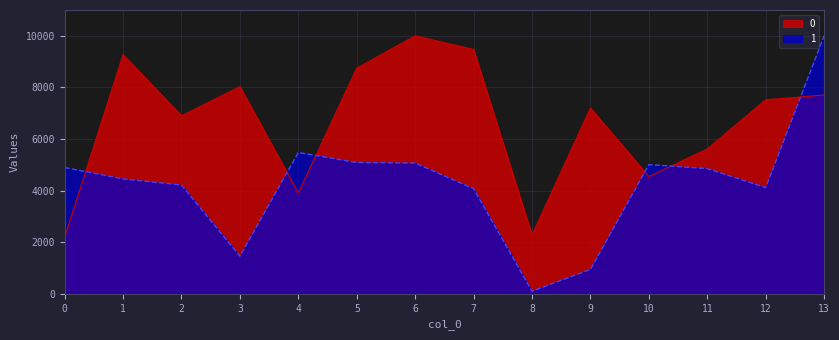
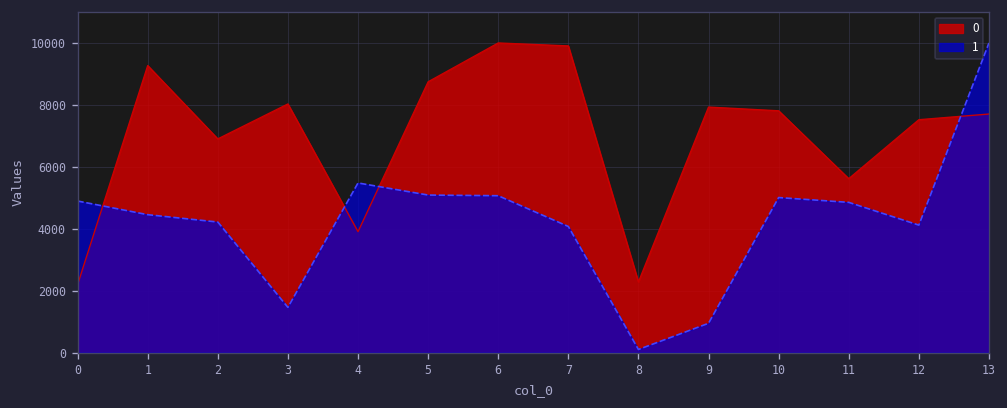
  {
    "0": {
      "0": 2200,
      "1": 9300,
      "2": 6900,
      "3": 8000,
      "4": 3900,
      "5": 8700,
      "6": 10000,
-     "7": 9500,
+     "7": 9900,
      "8": 2300,
-     "9": 7200,
-     "10": 4500,
+     "9": 7900,
+     "10": 7800,
      "11": 5600,
      "12": 7500,
      "13": 7700
    },
    "1": {
      "0": 4900,
      "1": 4500,
      "2": 4200,
      "3": 1500,
      "4": 5500,
      "5": 5100,
      "6": 5100,
      "7": 4100,
      "8": 100,
      "9": 900,
      "10": 5000,
      "11": 4900,
      "12": 4100,
      "13": 10000
    }
  }
